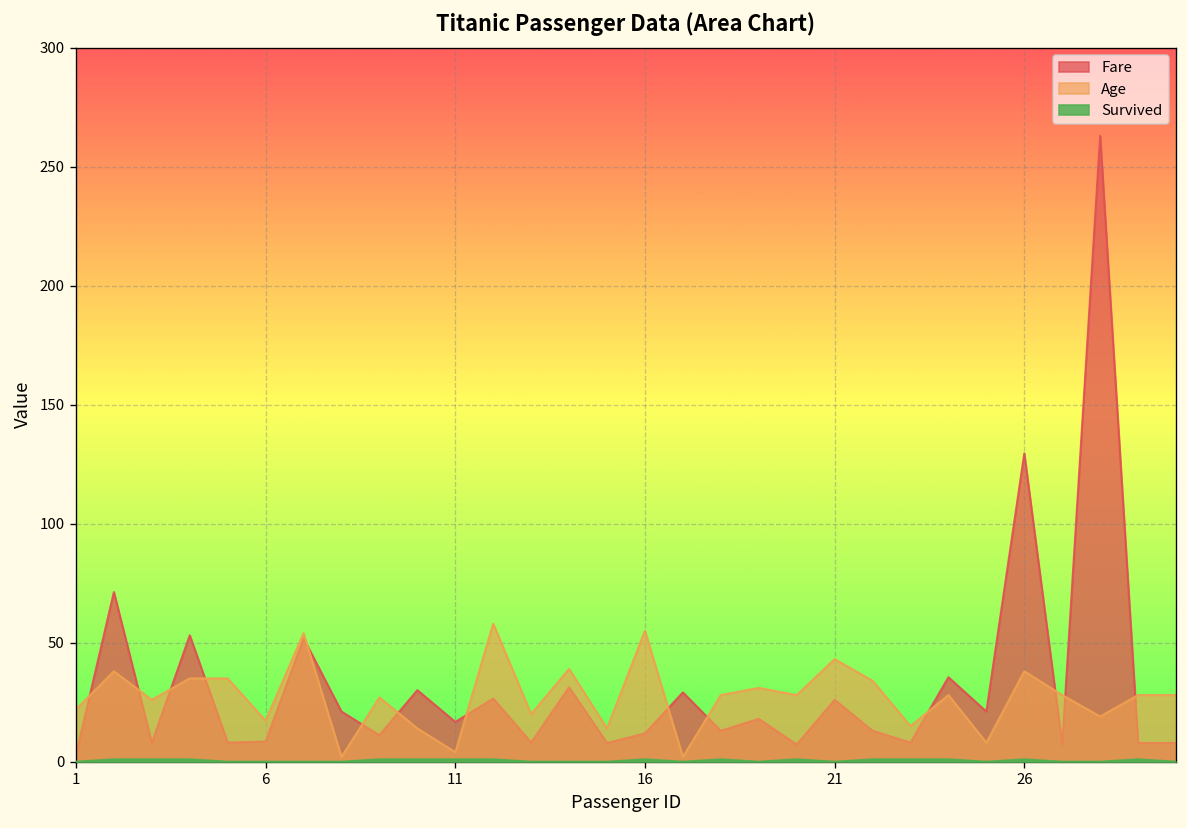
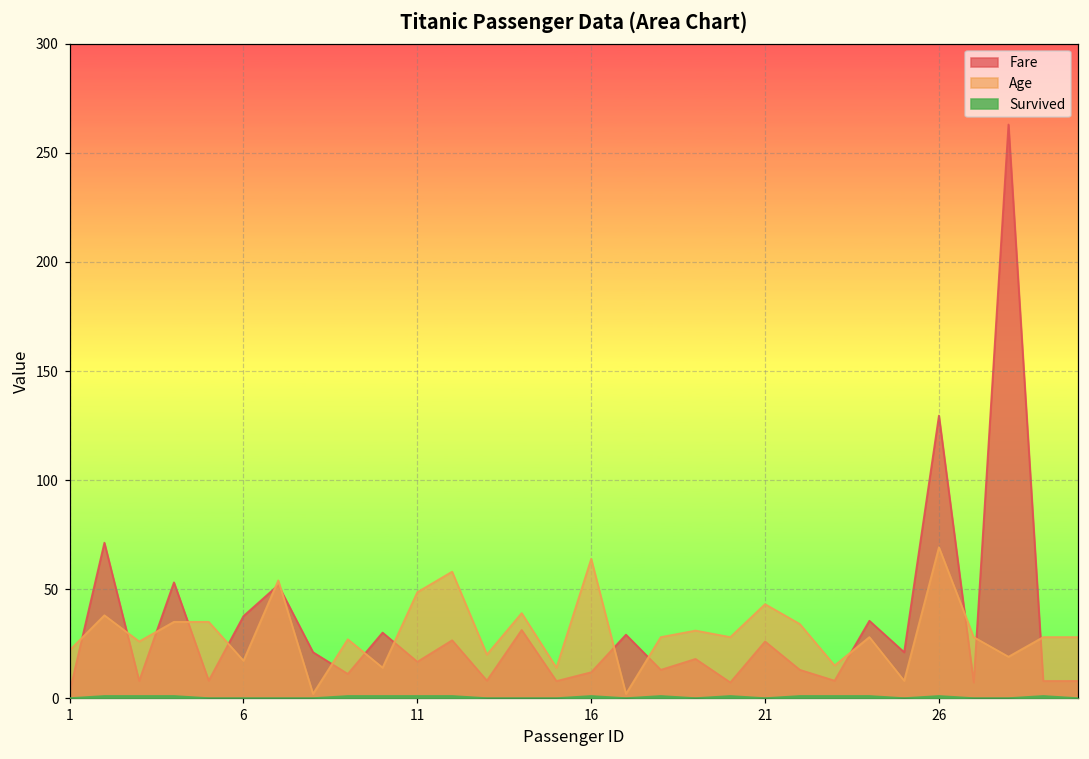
  {
    "Fare": {
      "1": 3,
-     "6": 8,
+     "6": 38,
      "11": 17,
      "16": 12,
      "21": 26,
      "26": 130
    },
    "Age": {
      "1": 22,
      "6": 17,
-     "11": 4,
-     "16": 55,
+     "11": 49,
+     "16": 64,
      "21": 43,
-     "26": 38
+     "26": 69
    },
    "Survived": {
      "1": 0,
      "6": 0,
      "11": 1,
      "16": 1,
      "21": 0,
      "26": 1
    }
  }
